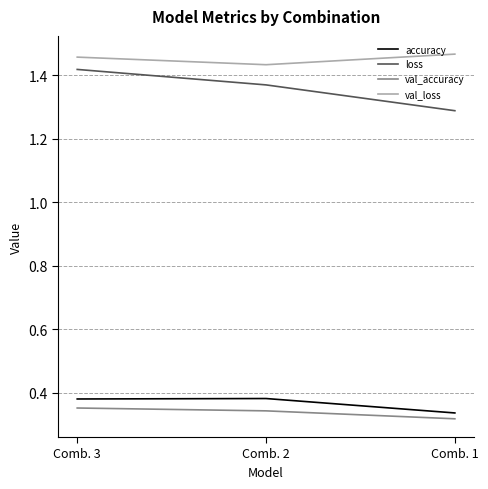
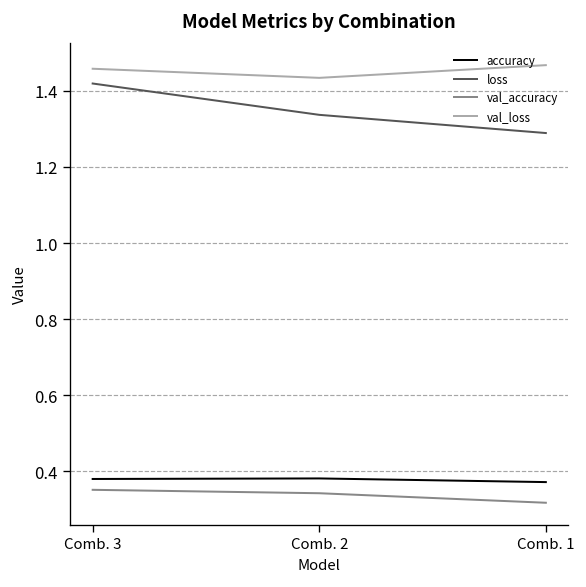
  {
    "accuracy": {
      "Comb. 3": 0.38,
      "Comb. 2": 0.38,
-     "Comb. 1": 0.34
+     "Comb. 1": 0.37
    },
    "loss": {
      "Comb. 3": 1.42,
-     "Comb. 2": 1.37,
+     "Comb. 2": 1.34,
      "Comb. 1": 1.29
    }
  }
